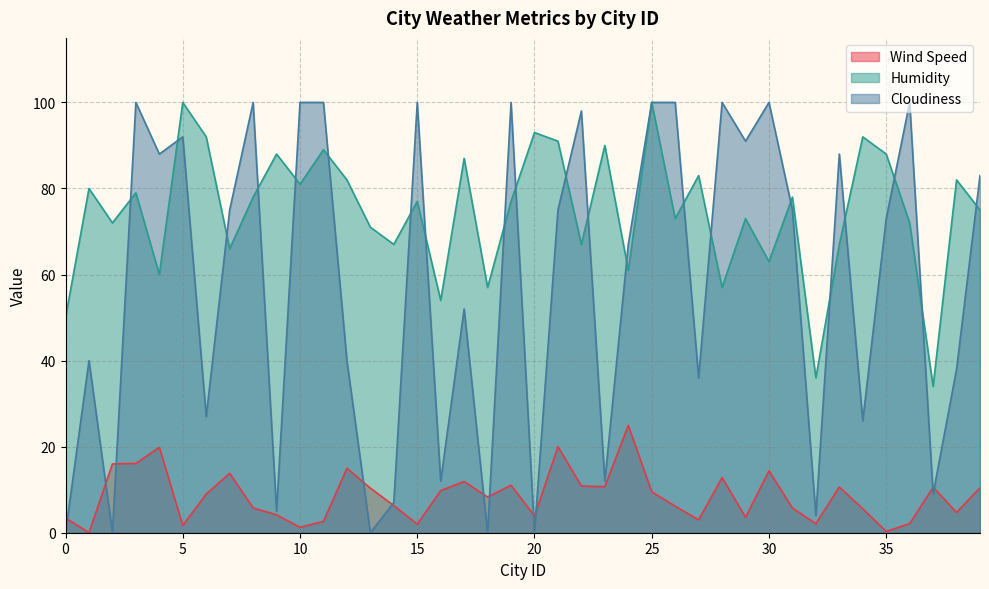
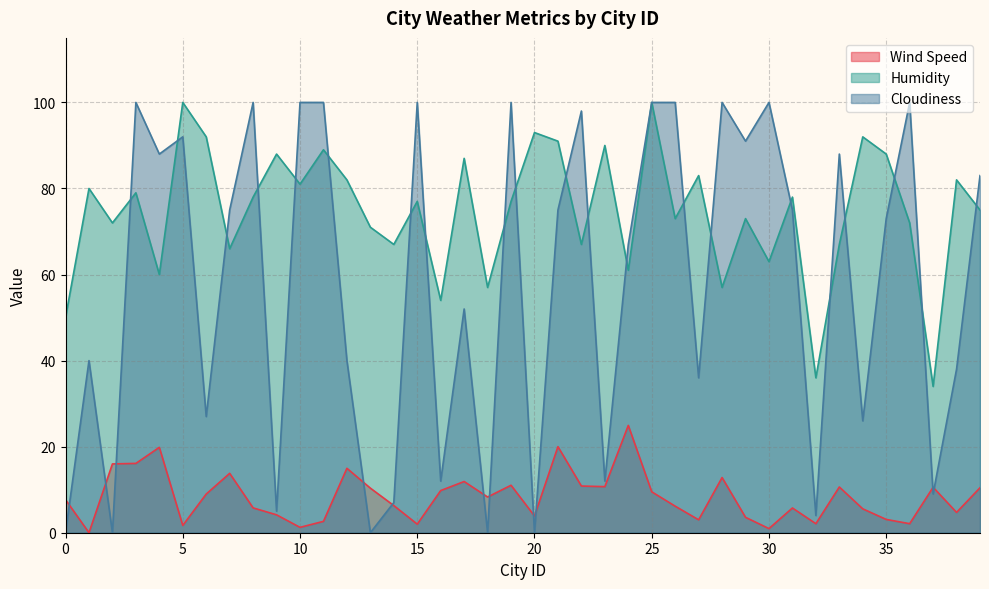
  {
    "Wind Speed": {
-     "0": 3,
+     "0": 8,
      "5": 2,
      "10": 1,
      "15": 2,
      "20": 4,
      "25": 10,
-     "30": 14,
-     "35": 0
+     "30": 1,
+     "35": 3
    }
  }
